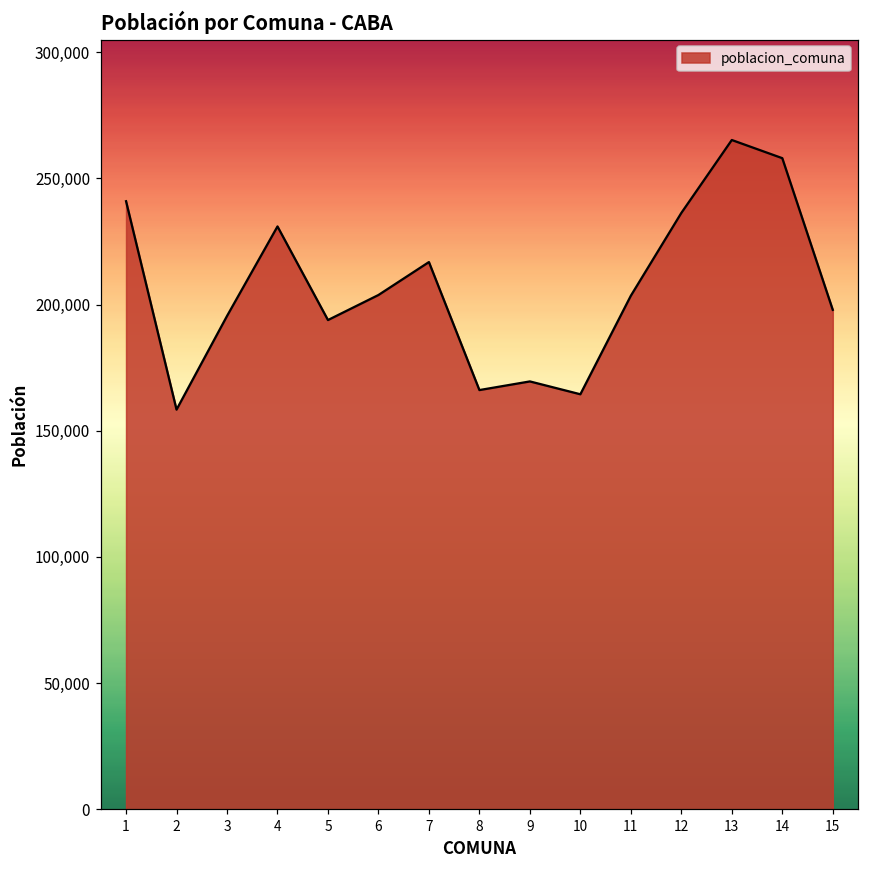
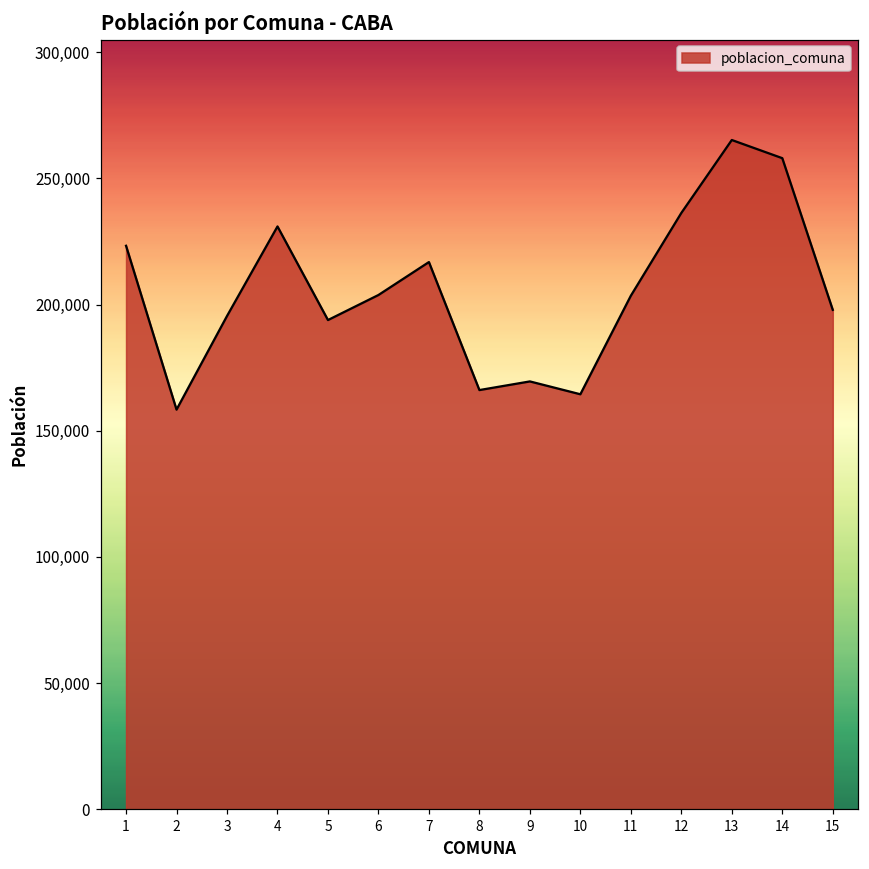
  {
-   "1": "241,000",
+   "1": "223,000",
    "2": "158,000",
    "3": "195,000",
    "4": "231,000",
    "5": "194,000",
    "6": "204,000",
    "7": "217,000",
    "8": "166,000",
    "9": "170,000",
    "10": "164,000",
    "11": "203,000",
    "12": "236,000",
    "13": "265,000",
    "14": "258,000",
    "15": "198,000"
  }
